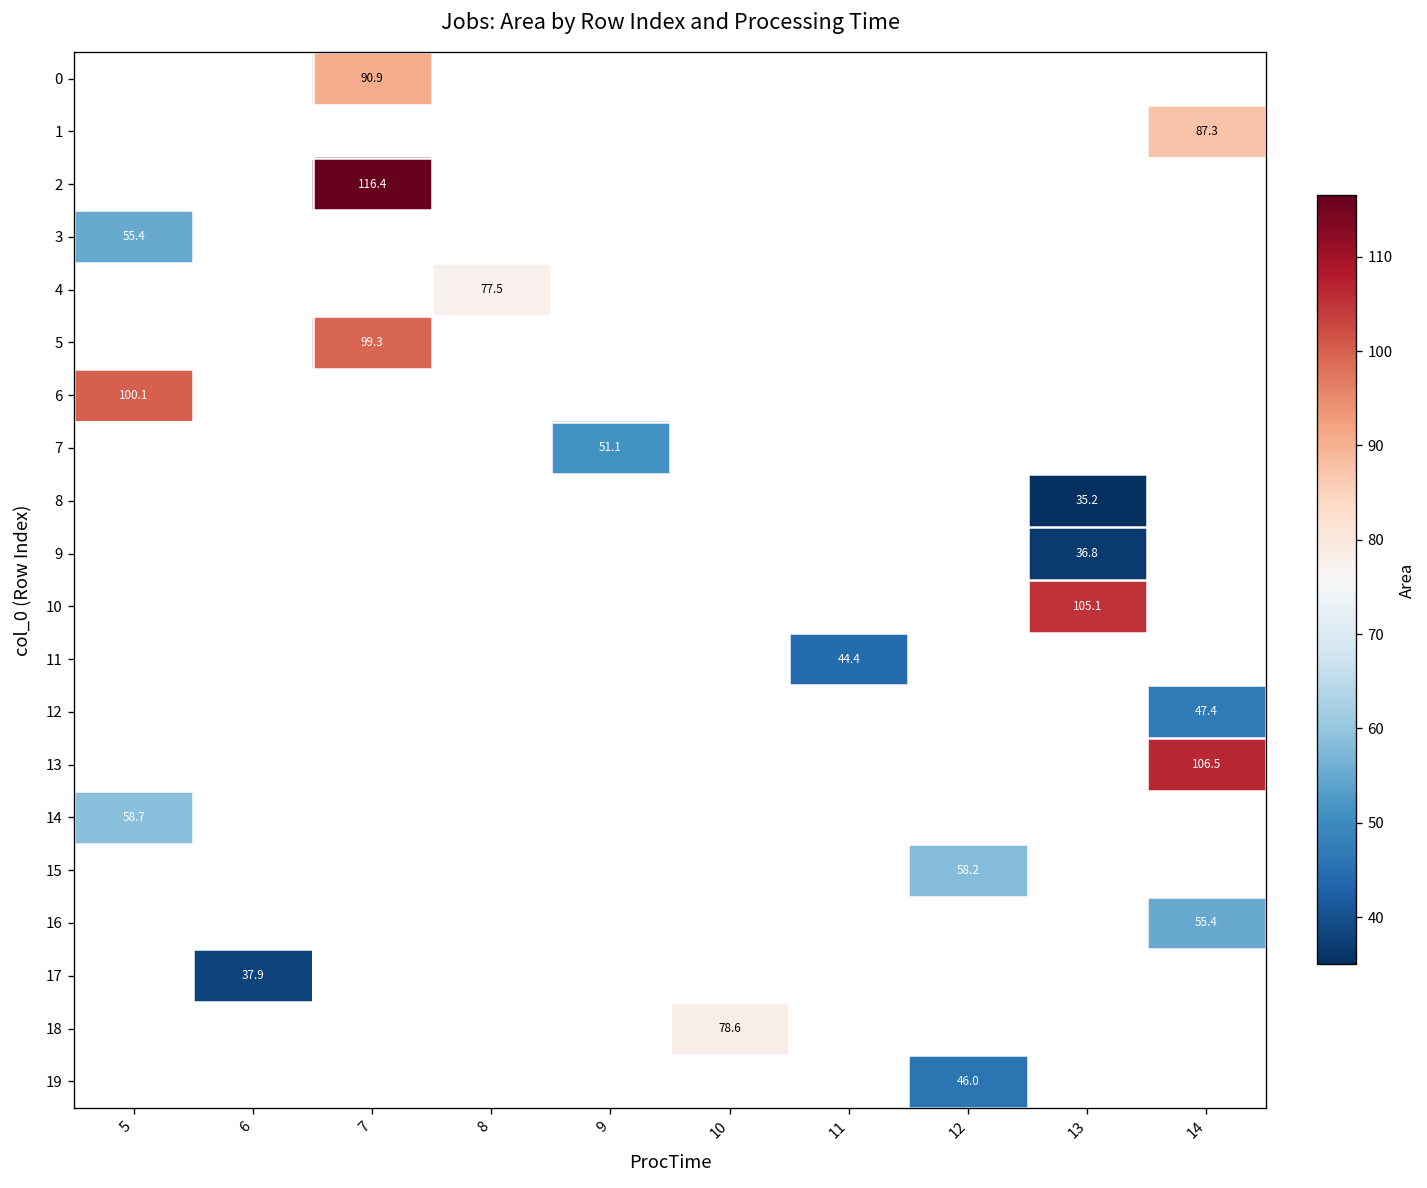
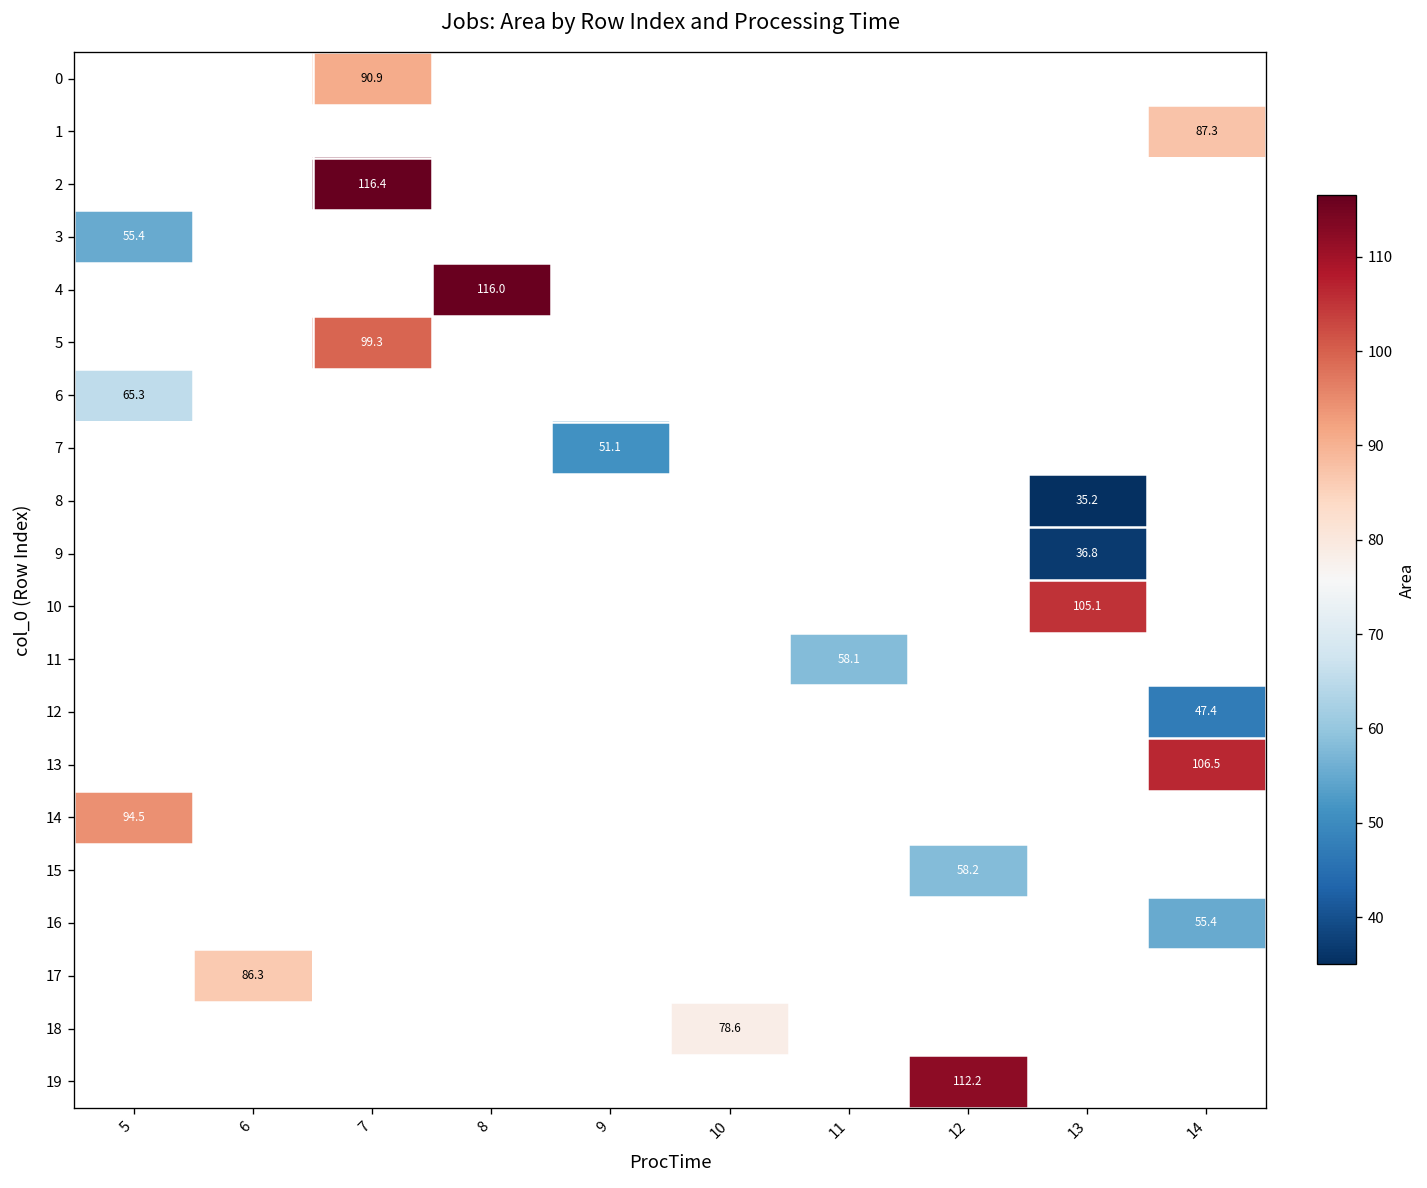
  {
    "0": {
      "7": 90.9
    },
    "1": {
      "14": 87.3
    },
    "2": {
      "7": 116.4
    },
    "3": {
      "5": 55.4
    },
    "4": {
-     "8": 77.5
+     "8": 116.0
    },
    "5": {
      "7": 99.3
    },
    "6": {
-     "5": 100.1
+     "5": 65.3
    },
    "7": {
      "9": 51.1
    },
    "8": {
      "13": 35.2
    },
    "9": {
      "13": 36.8
    },
    "10": {
      "13": 105.1
    },
    "11": {
-     "11": 44.4
+     "11": 58.1
    },
    "12": {
      "14": 47.4
    },
    "13": {
      "14": 106.5
    },
    "14": {
-     "5": 58.7
+     "5": 94.5
    },
    "15": {
      "12": 58.2
    },
    "16": {
      "14": 55.4
    },
    "17": {
-     "6": 37.9
+     "6": 86.3
    },
    "18": {
      "10": 78.6
    },
    "19": {
-     "12": 46.0
+     "12": 112.2
    }
  }
